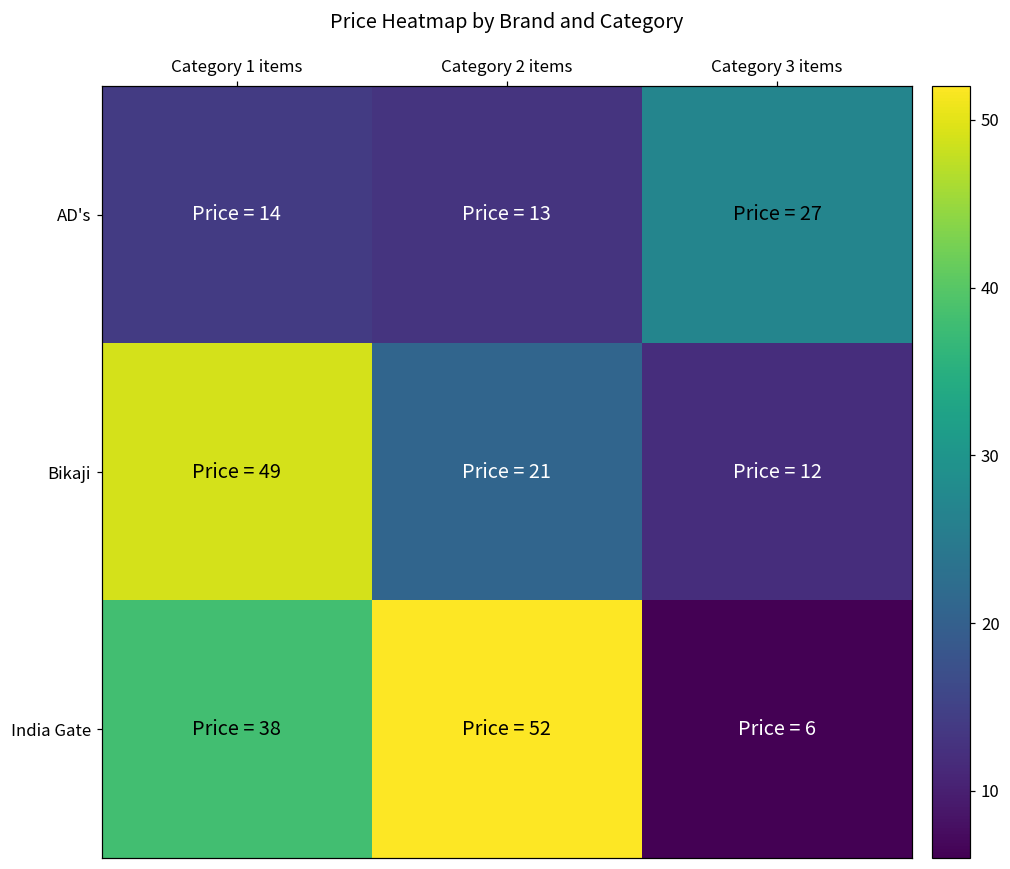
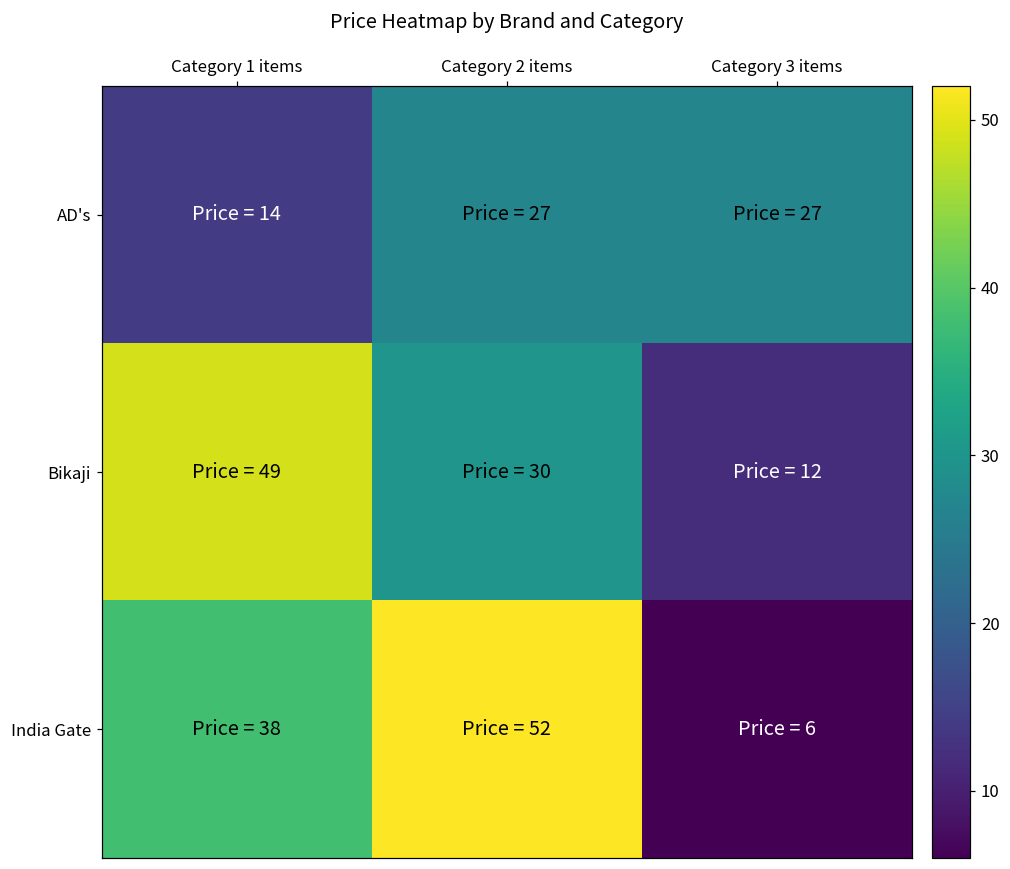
  {
    "AD's": {
      "Category 1 items": 14,
-     "Category 2 items": 13,
+     "Category 2 items": 27,
      "Category 3 items": 27
    },
    "Bikaji": {
      "Category 1 items": 49,
-     "Category 2 items": 21,
+     "Category 2 items": 30,
      "Category 3 items": 12
    },
    "India Gate": {
      "Category 1 items": 38,
      "Category 2 items": 52,
      "Category 3 items": 6
    }
  }
